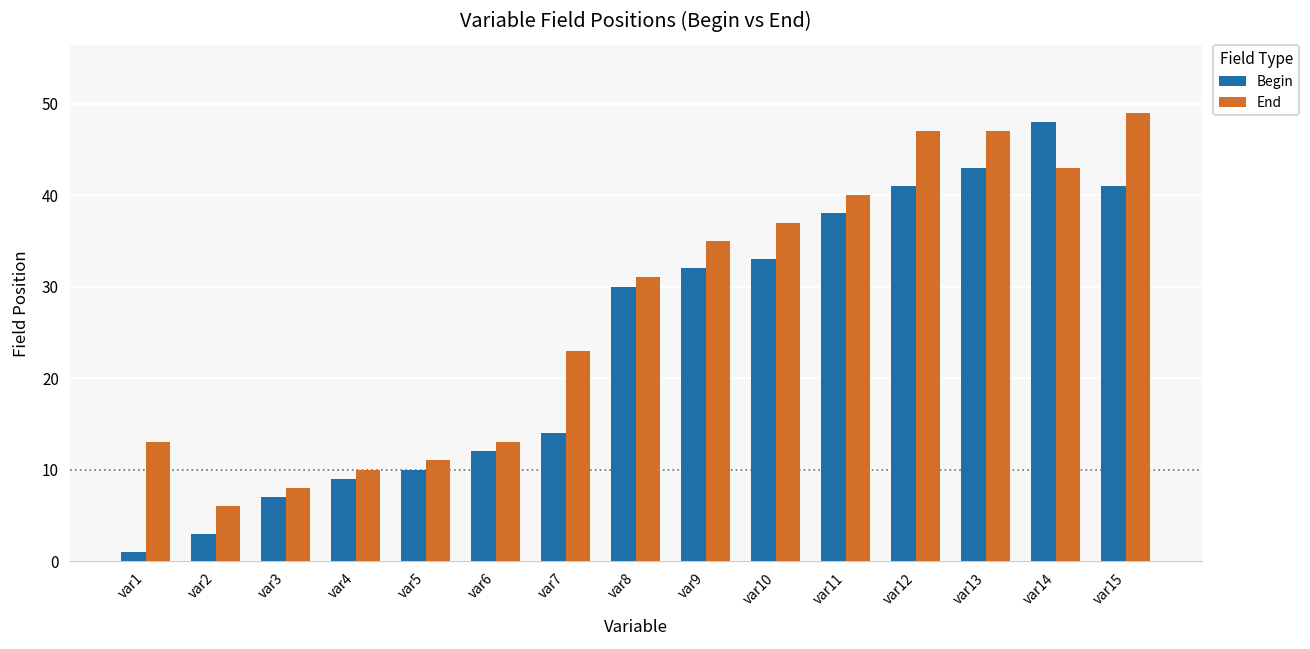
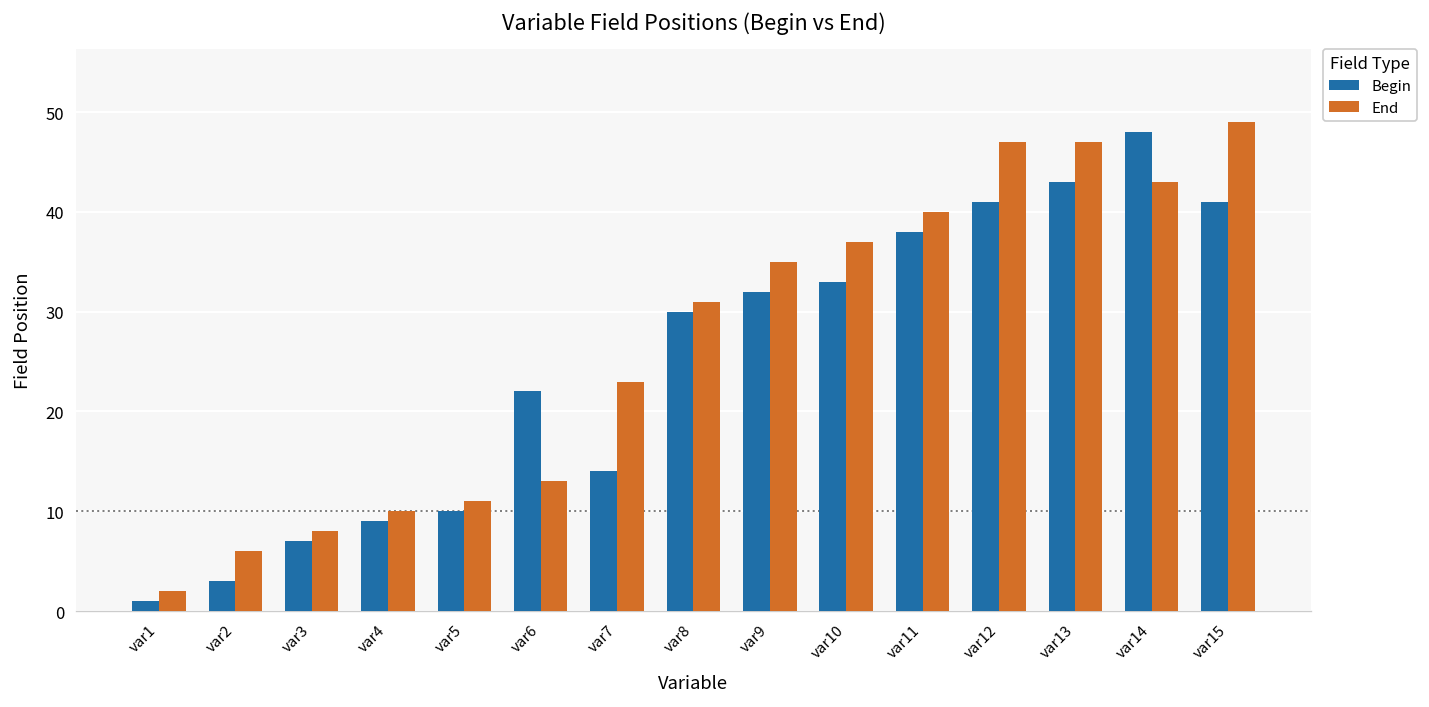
  {
    "Begin": {
      "var1": 1,
      "var2": 3,
      "var3": 7,
      "var4": 9,
      "var5": 10,
-     "var6": 12,
+     "var6": 22,
      "var7": 14,
      "var8": 30,
      "var9": 32,
      "var10": 33,
      "var11": 38,
      "var12": 41,
      "var13": 43,
      "var14": 48,
      "var15": 41
    },
    "End": {
-     "var1": 13,
+     "var1": 2,
      "var2": 6,
      "var3": 8,
      "var4": 10,
      "var5": 11,
      "var6": 13,
      "var7": 23,
      "var8": 31,
      "var9": 35,
      "var10": 37,
      "var11": 40,
      "var12": 47,
      "var13": 47,
      "var14": 43,
      "var15": 49
    }
  }
